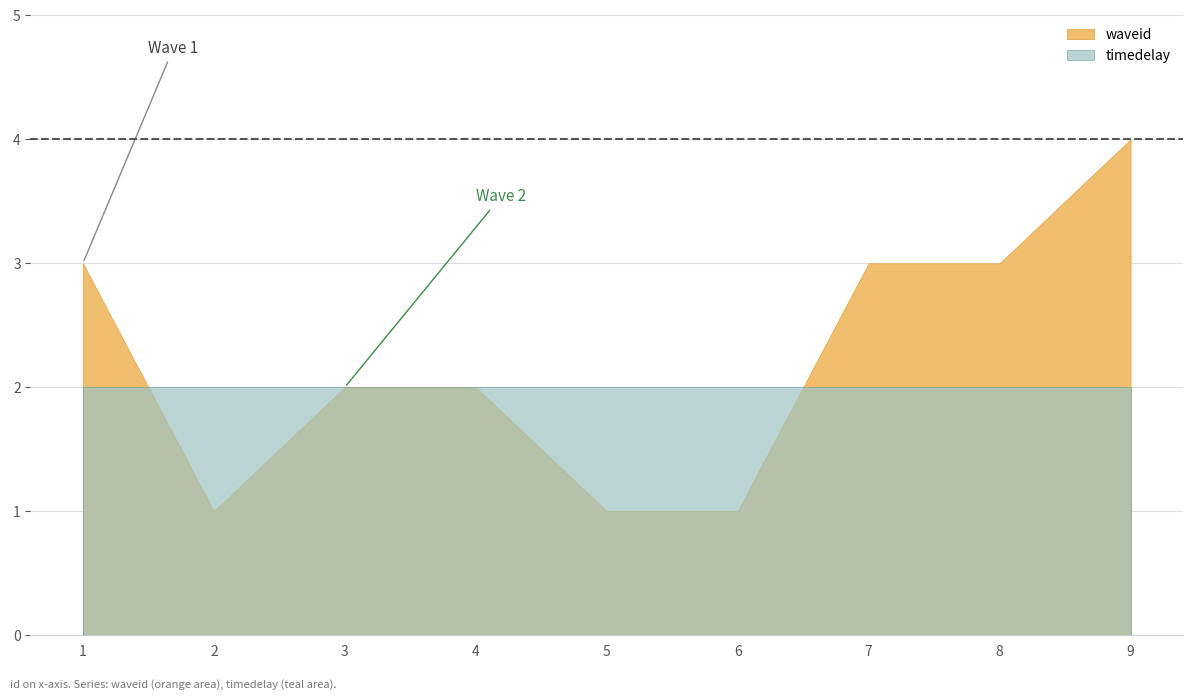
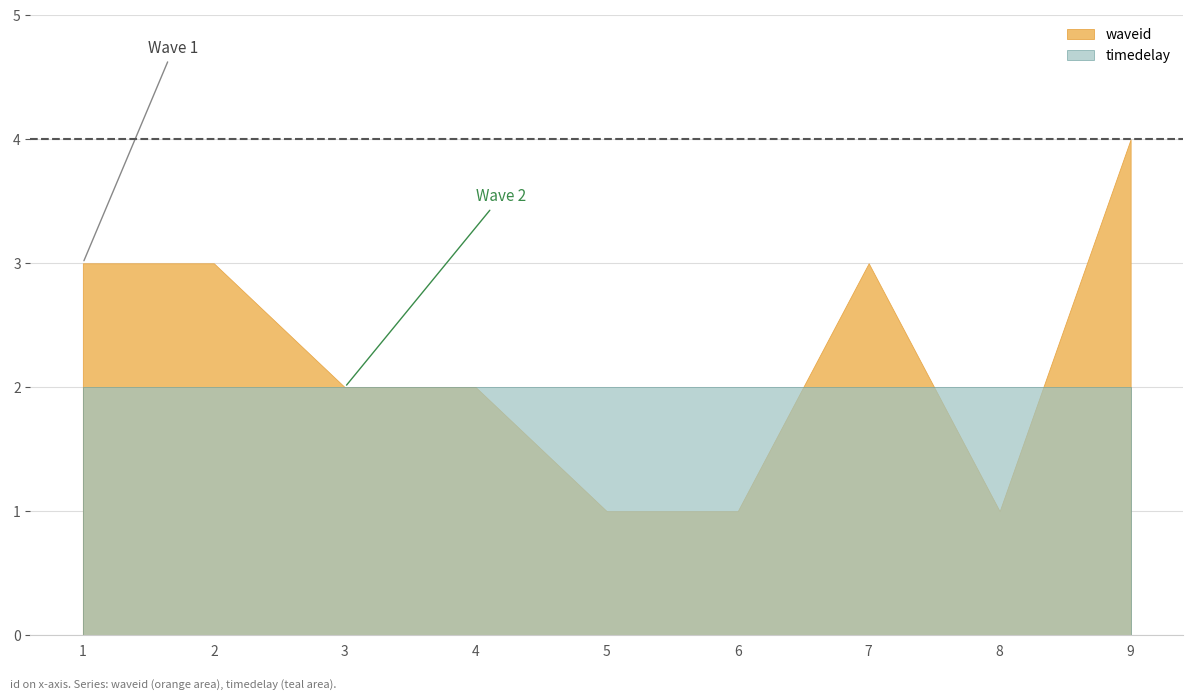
  {
    "waveid": {
-     "2": 1,
+     "2": 3,
      "5": 1,
      "6": 1,
      "7": 3,
-     "8": 3,
+     "8": 1,
      "9": 4
    },
    "timedelay": {
      "1": 2,
      "2": 2,
      "5": 2,
      "6": 2,
      "7": 2,
      "8": 2,
      "9": 2
    }
  }
